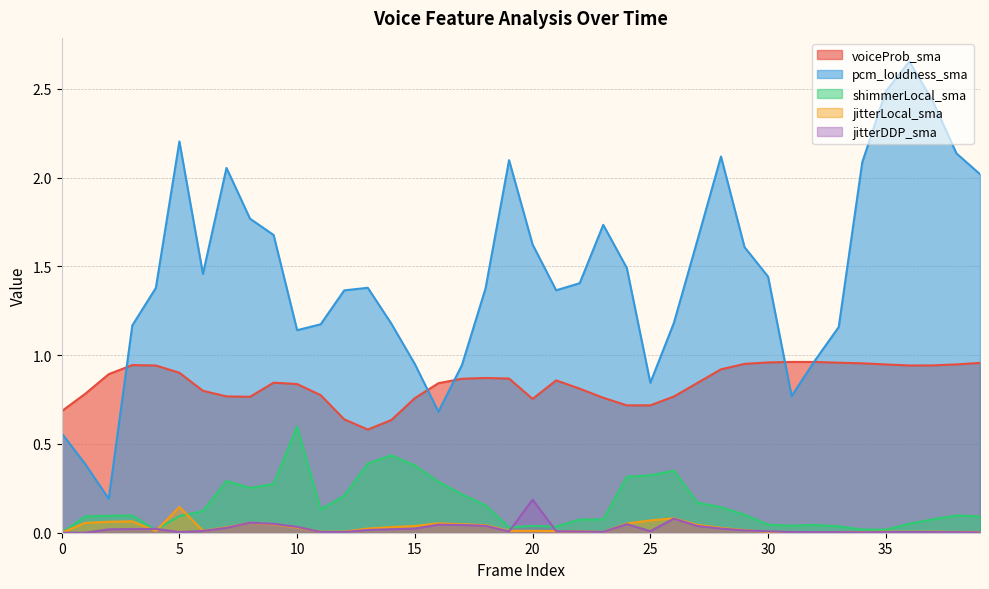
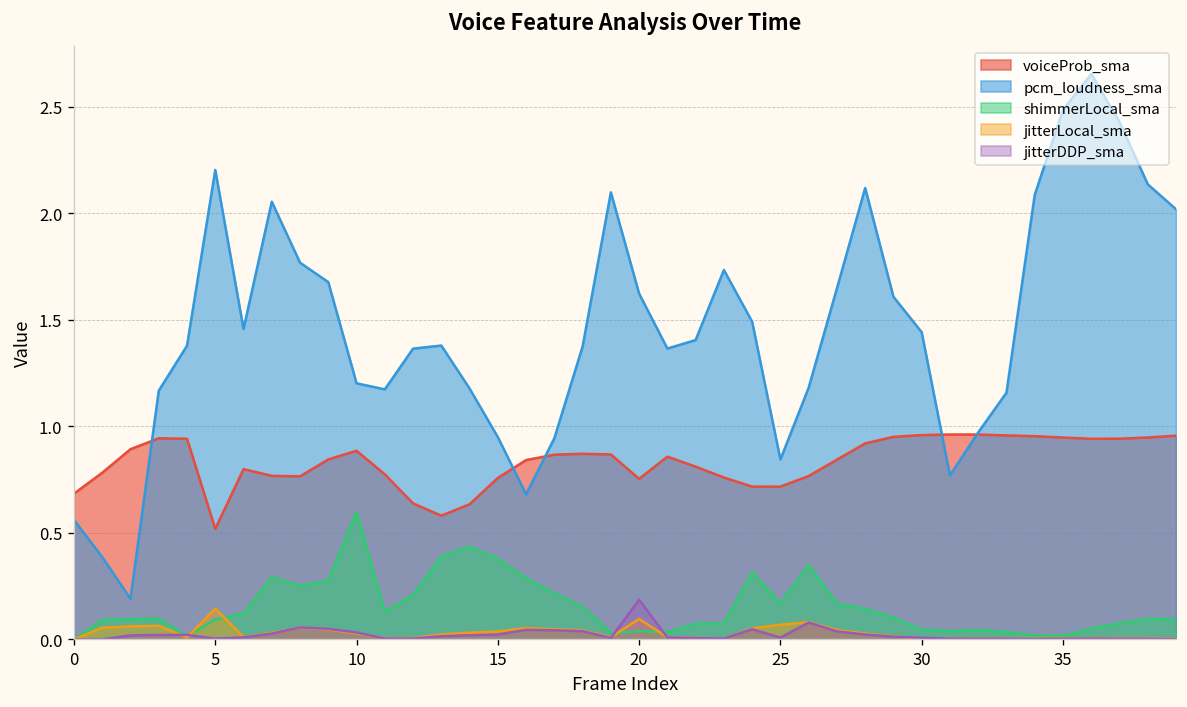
  {
    "voiceProb_sma": {
      "0": 0.68,
-     "5": 0.90,
-     "10": 0.84,
+     "5": 0.52,
+     "10": 0.89,
      "15": 0.76,
      "20": 0.75,
      "25": 0.72,
      "30": 0.96,
      "35": 0.95
    },
    "pcm_loudness_sma": {
      "0": 0.56,
      "5": 2.20,
-     "10": 1.14,
+     "10": 1.20,
      "15": 0.95,
      "20": 1.62,
      "25": 0.84,
      "30": 1.44
    },
    "shimmerLocal_sma": {
      "5": 0.09,
      "10": 0.60,
      "15": 0.38,
      "20": 0.04,
-     "25": 0.32,
+     "25": 0.17,
      "30": 0.05
    },
    "jitterLocal_sma": {
      "5": 0.15,
      "15": 0.04,
-     "20": 0.01,
+     "20": 0.10,
      "25": 0.07
    },
    "jitterDDP_sma": {
      "5": 0.00,
      "15": 0.02,
      "20": 0.19,
      "25": 0.01
    }
  }
